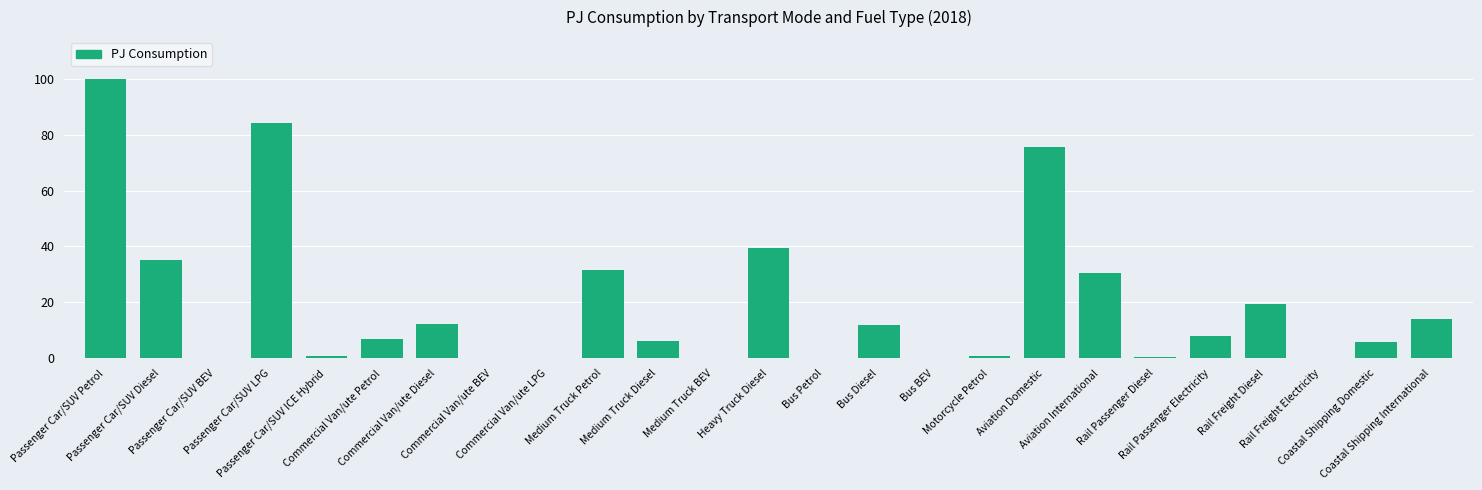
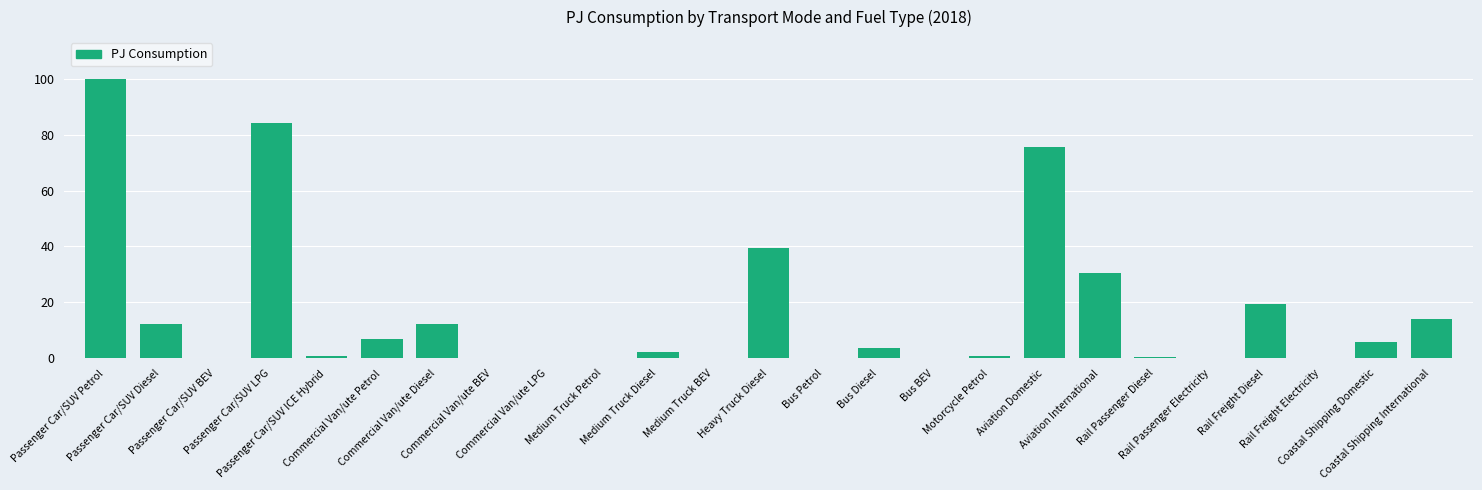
  {
    "Passenger Car/SUV Petrol": 100,
-   "Passenger Car/SUV Diesel": 35,
+   "Passenger Car/SUV Diesel": 12,
    "Passenger Car/SUV LPG": 84,
    "Commercial Van/ute Petrol": 7,
    "Commercial Van/ute Diesel": 12,
-   "Medium Truck Petrol": 31,
-   "Medium Truck Diesel": 6,
+   "Medium Truck Petrol": 0,
+   "Medium Truck Diesel": 2,
    "Heavy Truck Diesel": 39,
-   "Bus Diesel": 12,
+   "Bus Diesel": 4,
    "Aviation Domestic": 76,
    "Aviation International": 31,
-   "Rail Passenger Electricity": 8,
+   "Rail Passenger Electricity": 0,
    "Rail Freight Diesel": 19,
    "Coastal Shipping Domestic": 6,
    "Coastal Shipping International": 14
  }
